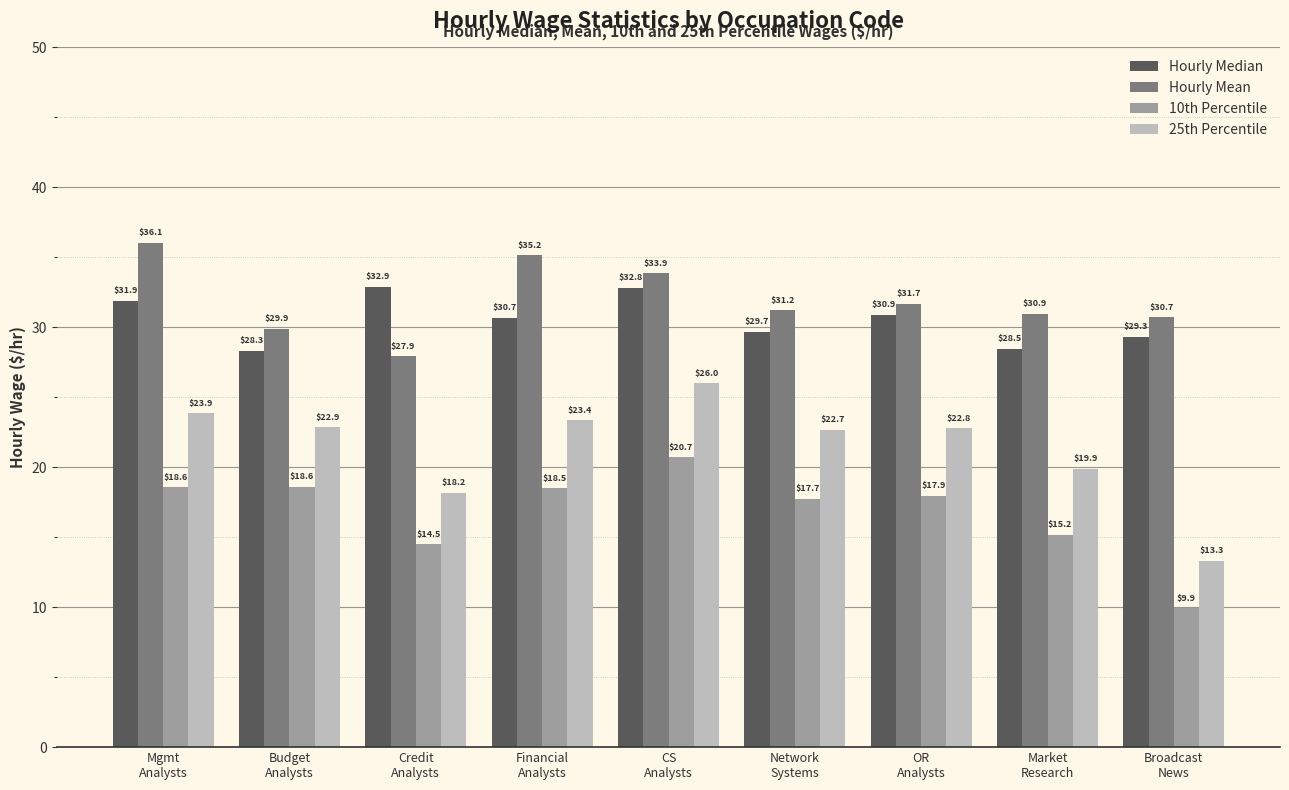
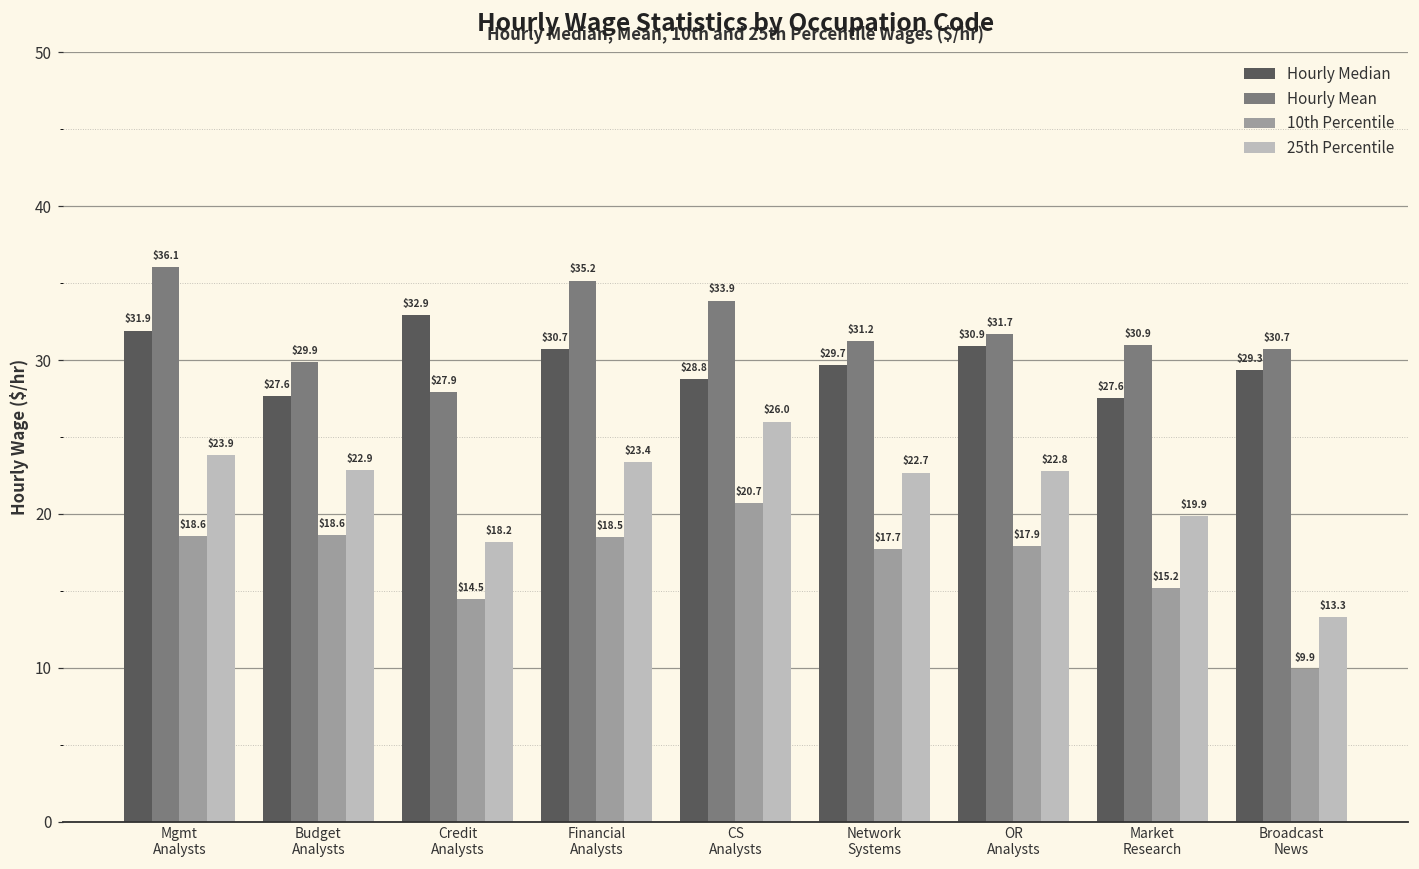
  {
    "Hourly Median": {
      "Mgmt Analysts": "$31.9",
-     "Budget Analysts": "$28.3",
+     "Budget Analysts": "$27.6",
      "Credit Analysts": "$32.9",
      "Financial Analysts": "$30.7",
-     "CS Analysts": "$32.8",
+     "CS Analysts": "$28.8",
      "Network Systems": "$29.7",
      "OR Analysts": "$30.9",
-     "Market Research": "$28.5",
+     "Market Research": "$27.6",
      "Broadcast News": "$29.3"
    }
  }
